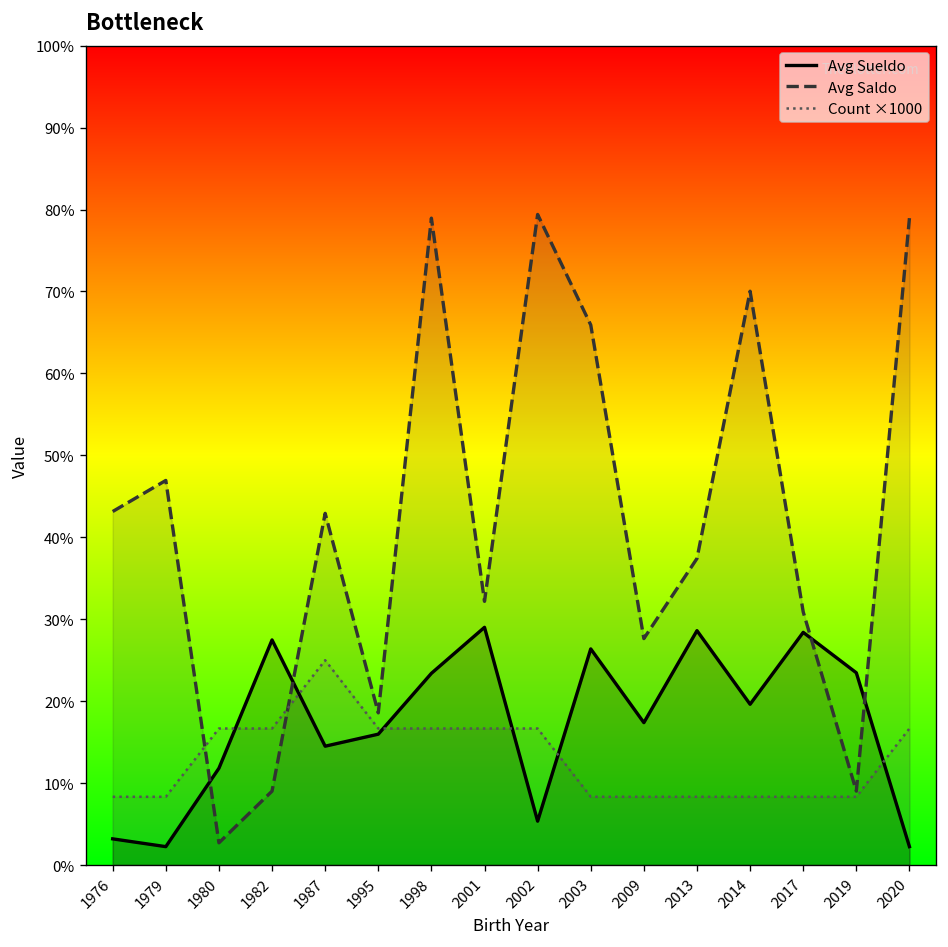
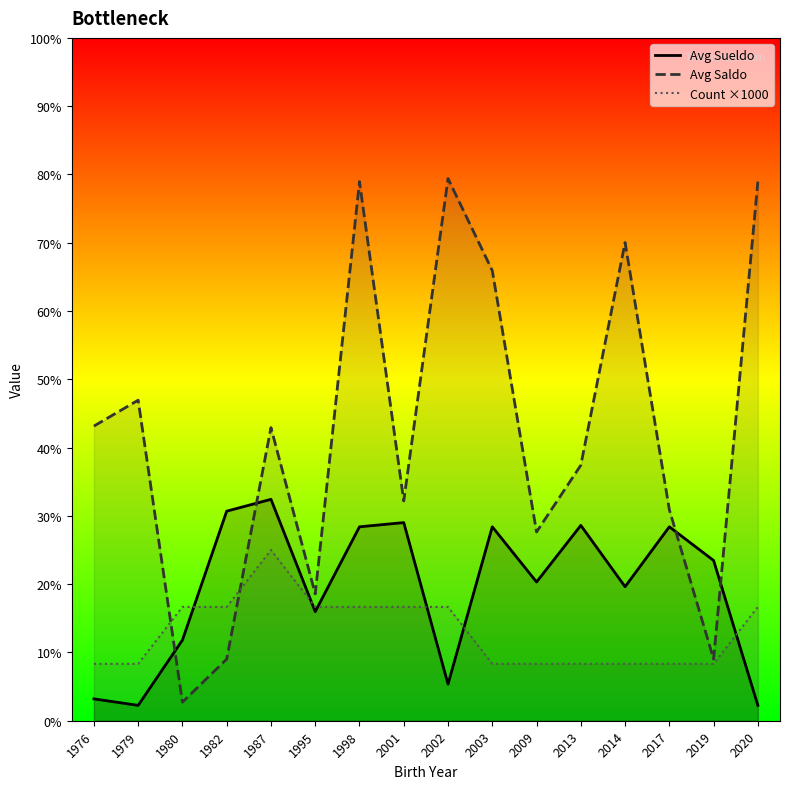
  {
    "Avg Sueldo": {
      "1976": "3%",
      "1979": "2%",
      "1980": "12%",
-     "1982": "27%",
-     "1987": "15%",
+     "1982": "31%",
+     "1987": "32%",
      "1995": "16%",
-     "1998": "23%",
+     "1998": "28%",
      "2001": "29%",
      "2002": "5%",
-     "2003": "26%",
-     "2009": "17%",
+     "2003": "28%",
+     "2009": "20%",
      "2013": "29%",
      "2014": "20%",
      "2017": "28%",
      "2019": "23%",
      "2020": "2%"
    }
  }
